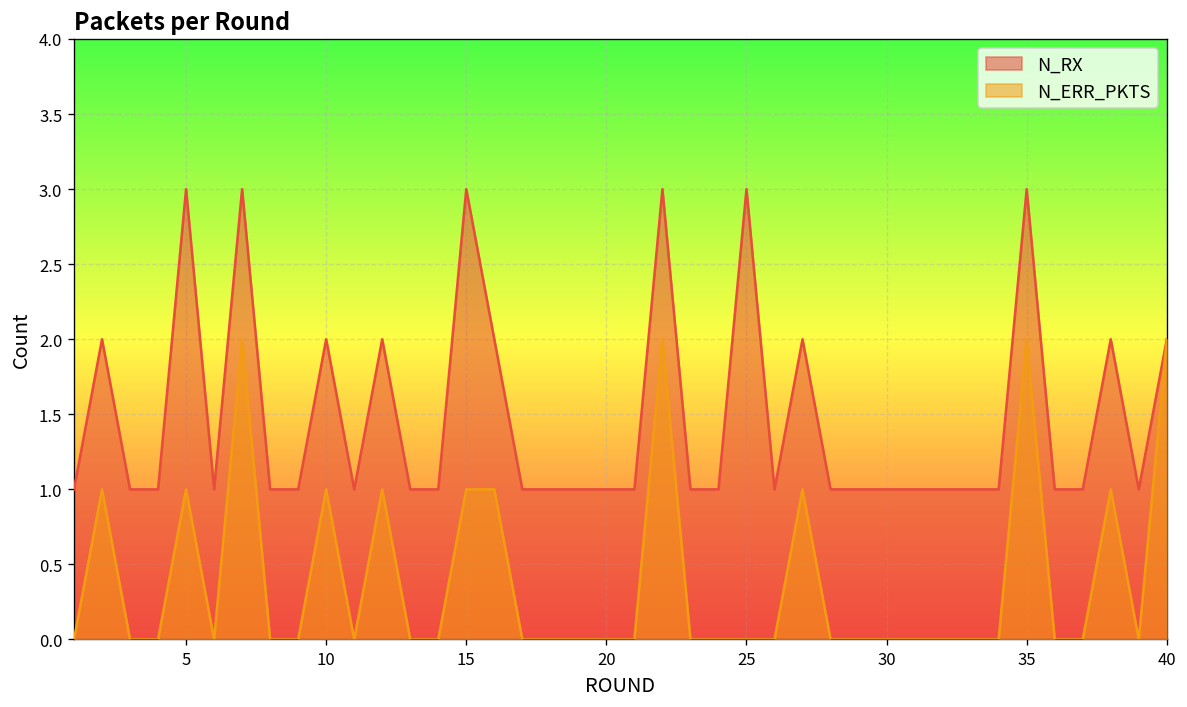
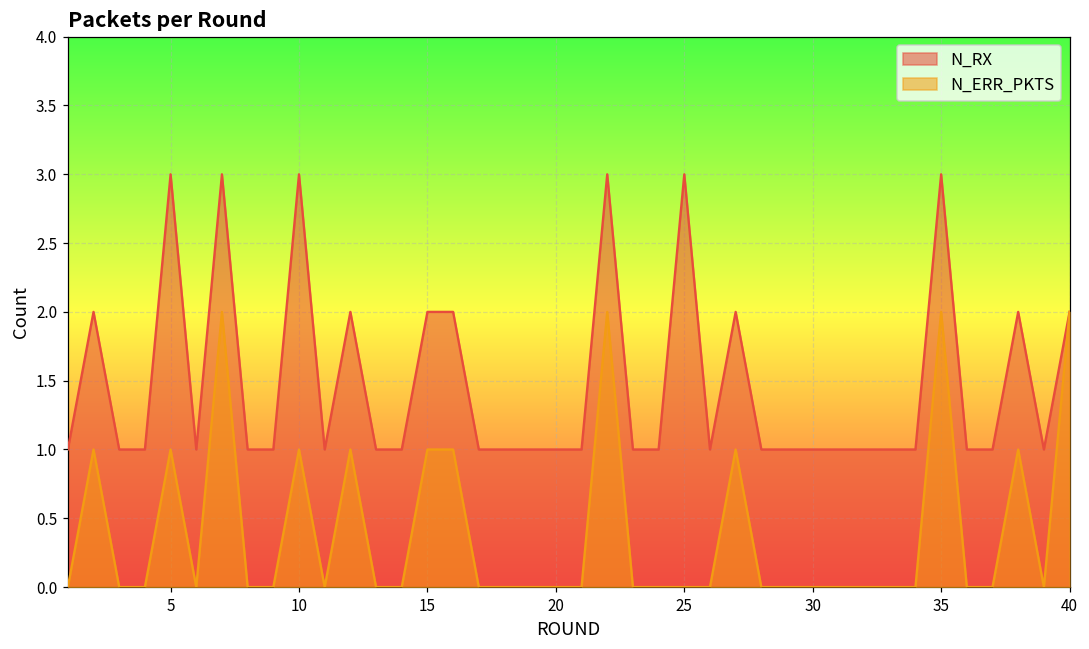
  {
    "N_RX": {
      "5": 3,
-     "10": 2,
-     "15": 3,
+     "10": 3,
+     "15": 2,
      "20": 1,
      "25": 3,
      "30": 1,
      "35": 3
    },
    "N_ERR_PKTS": {
      "5": 1,
      "10": 1,
      "15": 1,
      "20": 0,
      "25": 0,
      "30": 0,
      "35": 2
    }
  }
